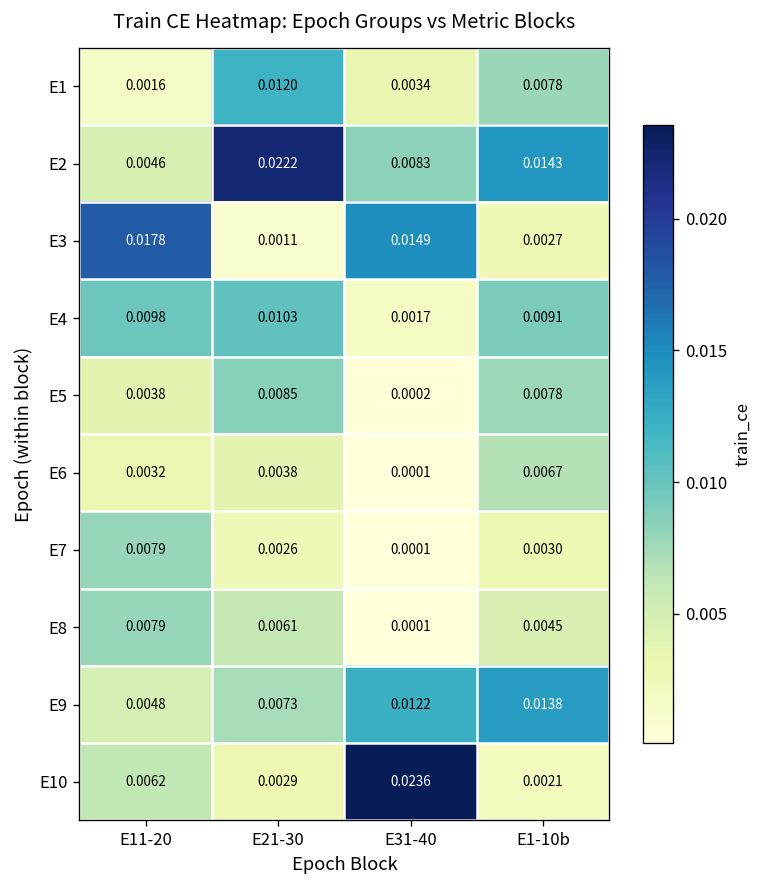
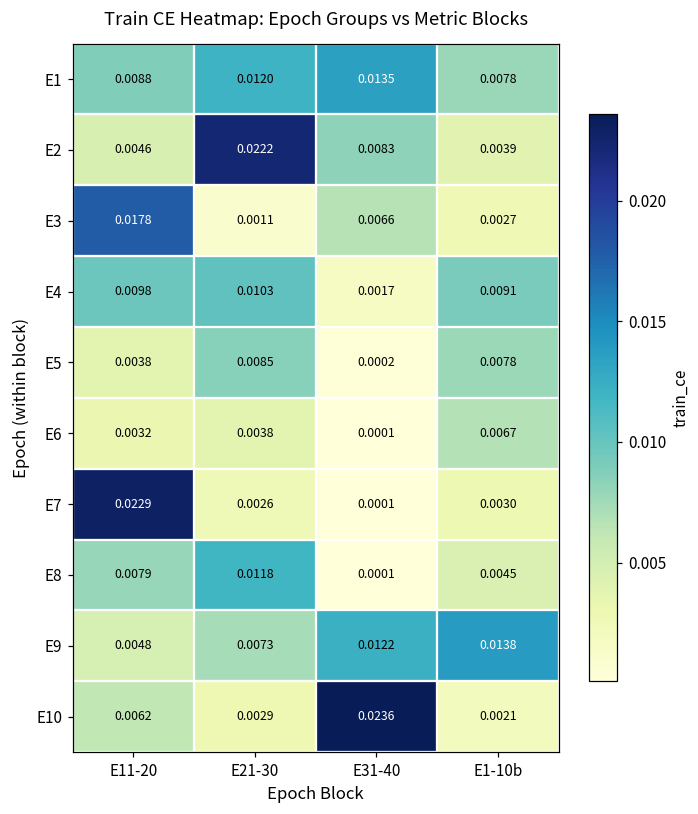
  {
    "E1": {
-     "E11-20": 0.0016,
+     "E11-20": 0.0088,
      "E21-30": 0.0120,
-     "E31-40": 0.0034,
+     "E31-40": 0.0135,
      "E1-10b": 0.0078
    },
    "E2": {
      "E11-20": 0.0046,
      "E21-30": 0.0222,
      "E31-40": 0.0083,
-     "E1-10b": 0.0143
+     "E1-10b": 0.0039
    },
    "E3": {
      "E11-20": 0.0178,
      "E21-30": 0.0011,
-     "E31-40": 0.0149,
+     "E31-40": 0.0066,
      "E1-10b": 0.0027
    },
    "E4": {
      "E11-20": 0.0098,
      "E21-30": 0.0103,
      "E31-40": 0.0017,
      "E1-10b": 0.0091
    },
    "E5": {
      "E11-20": 0.0038,
      "E21-30": 0.0085,
      "E31-40": 0.0002,
      "E1-10b": 0.0078
    },
    "E6": {
      "E11-20": 0.0032,
      "E21-30": 0.0038,
      "E31-40": 0.0001,
      "E1-10b": 0.0067
    },
    "E7": {
-     "E11-20": 0.0079,
+     "E11-20": 0.0229,
      "E21-30": 0.0026,
      "E31-40": 0.0001,
      "E1-10b": 0.0030
    },
    "E8": {
      "E11-20": 0.0079,
-     "E21-30": 0.0061,
+     "E21-30": 0.0118,
      "E31-40": 0.0001,
      "E1-10b": 0.0045
    },
    "E9": {
      "E11-20": 0.0048,
      "E21-30": 0.0073,
      "E31-40": 0.0122,
      "E1-10b": 0.0138
    },
    "E10": {
      "E11-20": 0.0062,
      "E21-30": 0.0029,
      "E31-40": 0.0236,
      "E1-10b": 0.0021
    }
  }
